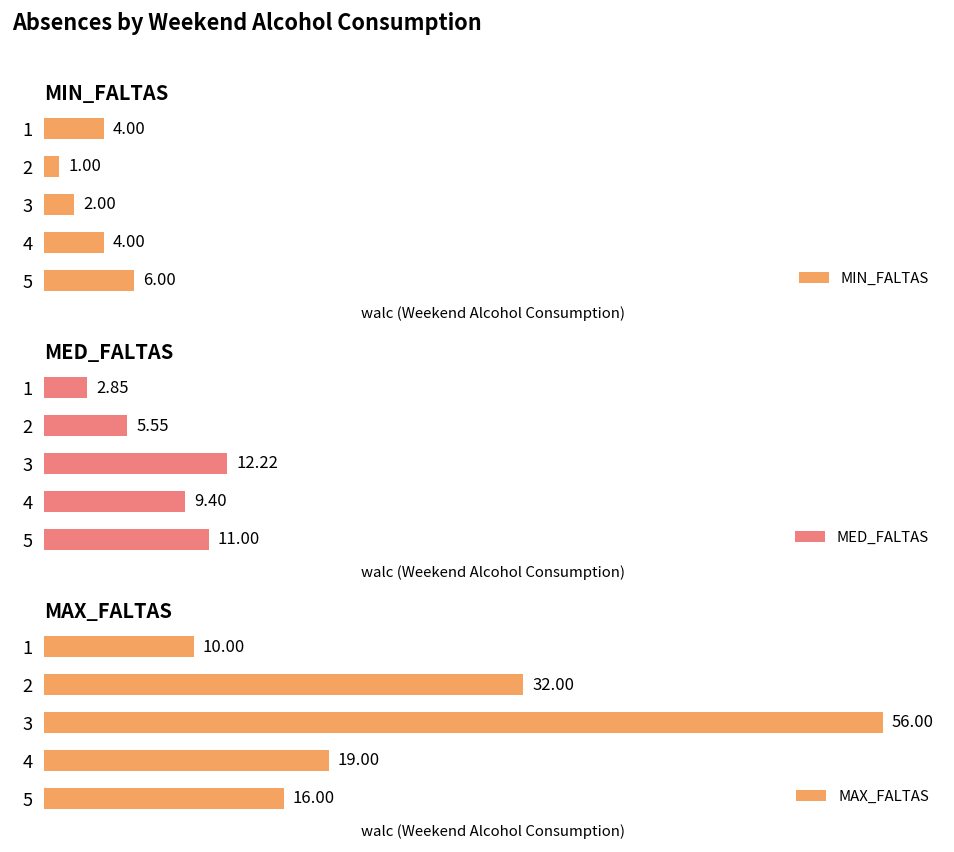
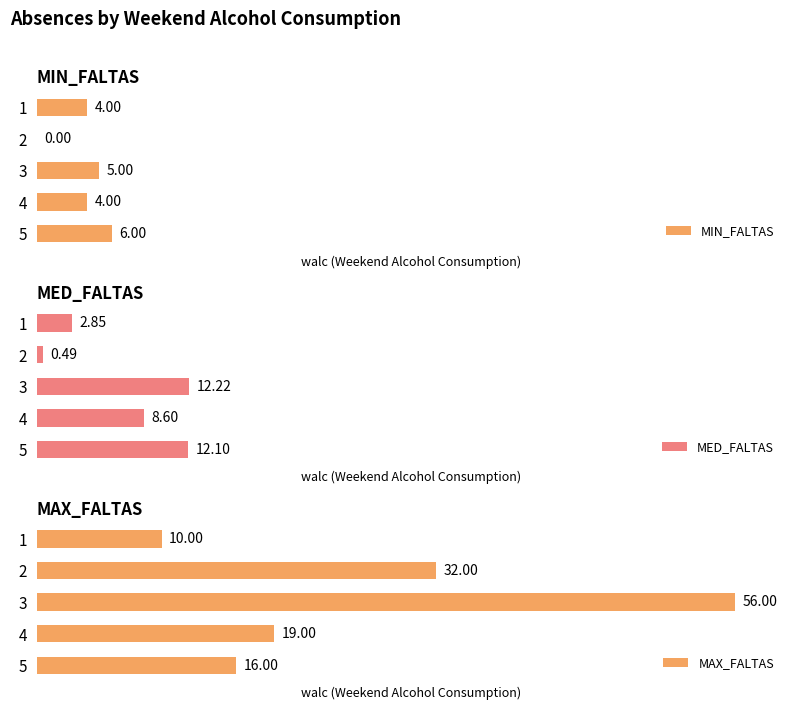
  {
    "MIN_FALTAS": {
      "1": 4.00,
-     "2": 1.00,
-     "3": 2.00,
+     "2": 0.00,
+     "3": 5.00,
      "4": 4.00,
      "5": 6.00
    },
    "MED_FALTAS": {
      "1": 2.85,
-     "2": 5.55,
+     "2": 0.49,
      "3": 12.22,
-     "4": 9.40,
-     "5": 11.00
+     "4": 8.60,
+     "5": 12.10
    },
    "MAX_FALTAS": {
      "1": 10.00,
      "2": 32.00,
      "3": 56.00,
      "4": 19.00,
      "5": 16.00
    }
  }
